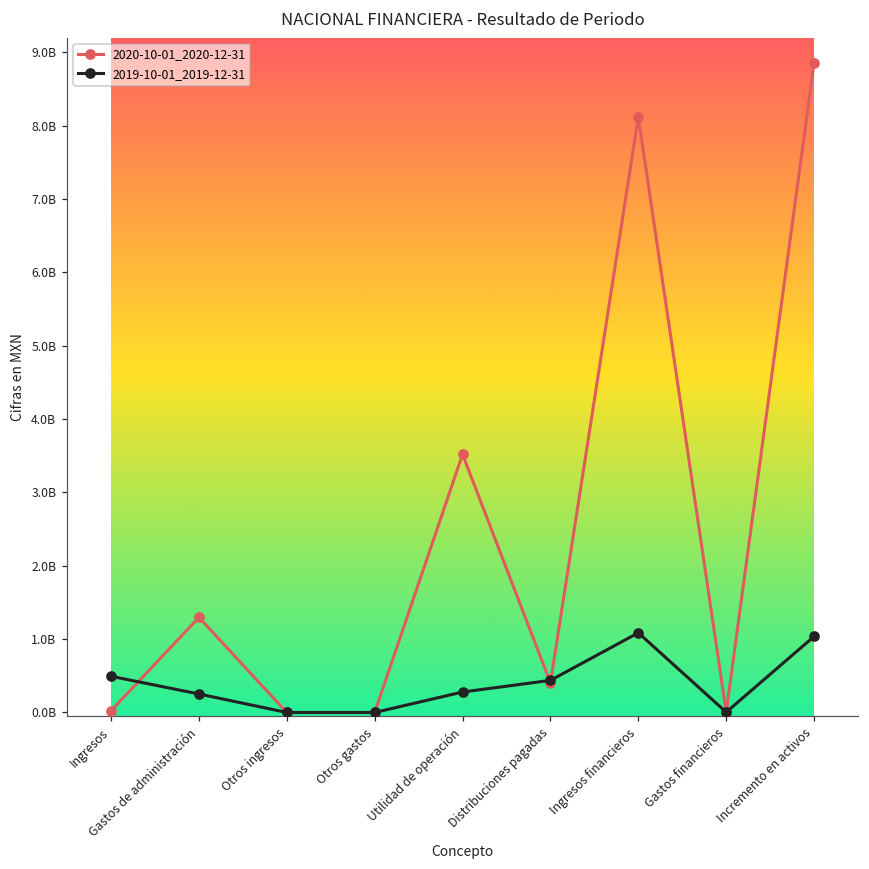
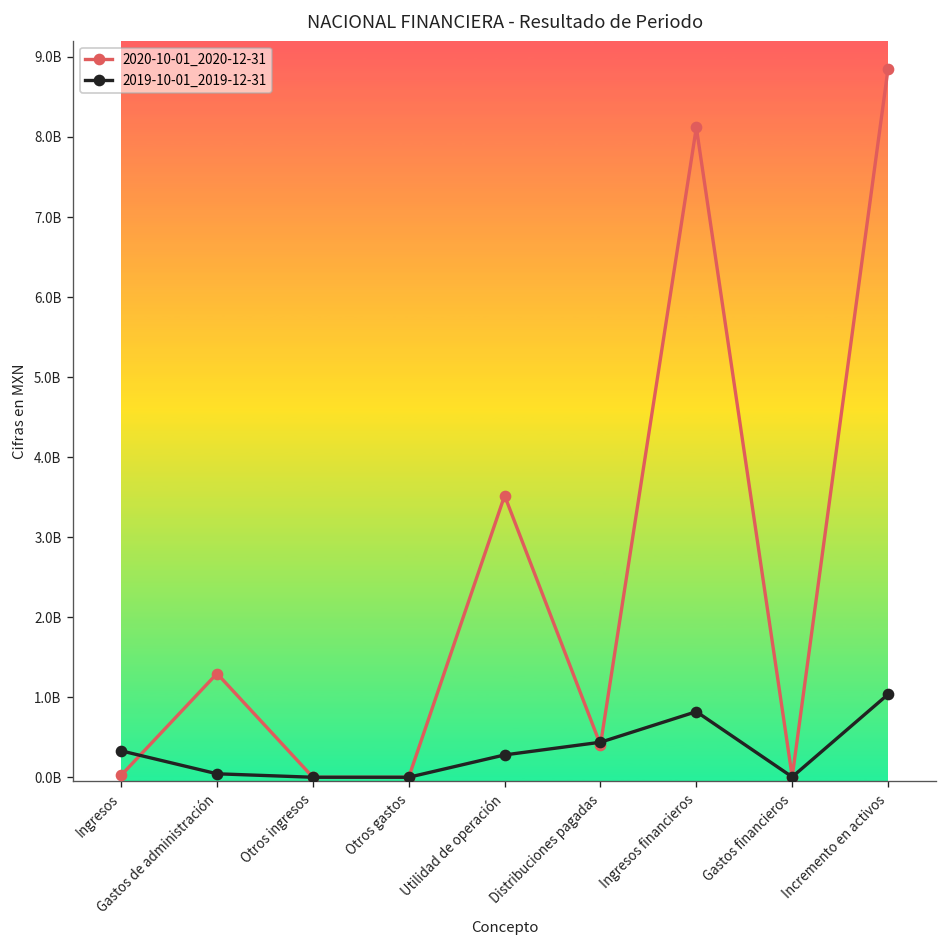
  {
    "2020-10-01_2020-12-31": {
      "Ingresos": 0,
      "Gastos de administración": 1300000000,
      "Utilidad de operación": 3500000000,
      "Ingresos financieros": 8100000000,
      "Incremento en activos": 8900000000
    },
    "2019-10-01_2019-12-31": {
-     "Ingresos": 500000000,
-     "Gastos de administración": 300000000,
+     "Ingresos": 300000000,
+     "Gastos de administración": 0,
      "Utilidad de operación": 300000000,
-     "Ingresos financieros": 1100000000,
+     "Ingresos financieros": 800000000,
      "Incremento en activos": 1000000000
    }
  }
